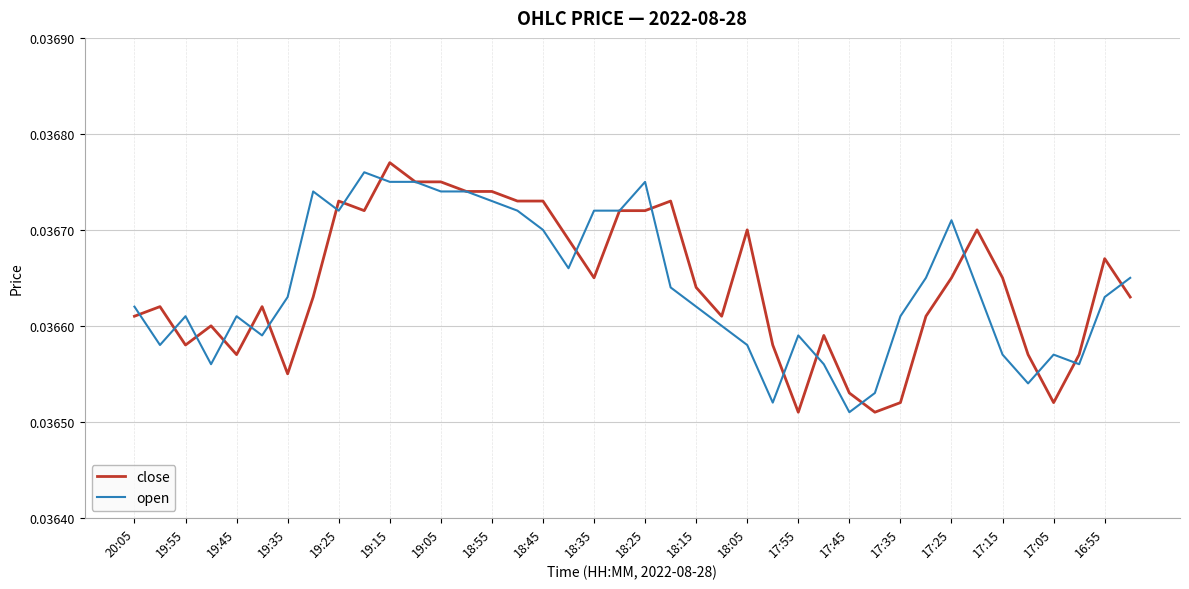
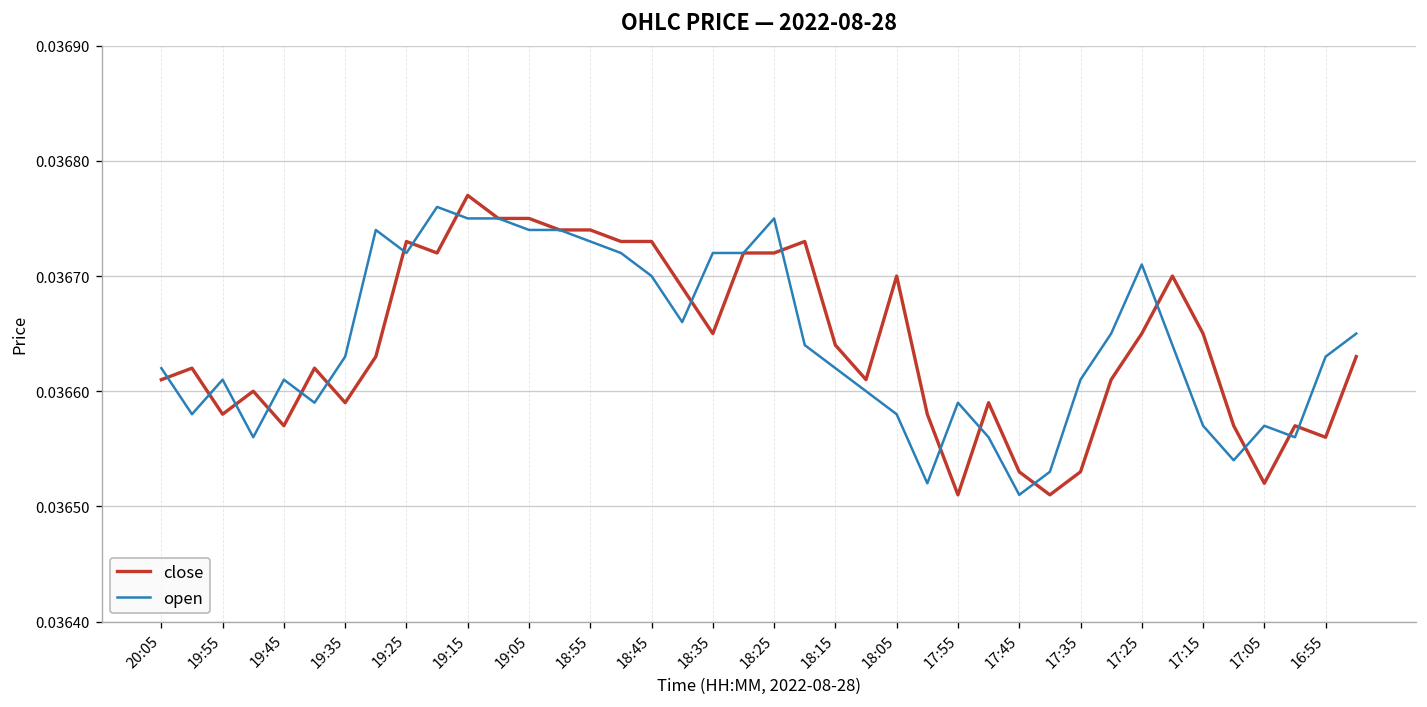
  {
    "close": {
      "20:05": 0.03661,
      "19:55": 0.03658,
      "19:45": 0.03657,
-     "19:35": 0.03655,
+     "19:35": 0.03659,
      "19:25": 0.03673,
      "19:15": 0.03677,
      "19:05": 0.03675,
      "18:55": 0.03674,
      "18:45": 0.03673,
      "18:35": 0.03665,
      "18:25": 0.03672,
      "18:15": 0.03664,
      "18:05": 0.03670,
      "17:55": 0.03651,
      "17:45": 0.03653,
-     "17:35": 0.03652,
+     "17:35": 0.03653,
      "17:25": 0.03665,
      "17:15": 0.03665,
      "17:05": 0.03652,
-     "16:55": 0.03667
+     "16:55": 0.03656
    },
    "open": {
      "20:05": 0.03662,
      "19:55": 0.03661,
      "19:45": 0.03661,
      "19:35": 0.03663,
      "19:25": 0.03672,
      "19:15": 0.03675,
      "19:05": 0.03674,
      "18:55": 0.03673,
      "18:45": 0.03670,
      "18:35": 0.03672,
      "18:25": 0.03675,
      "18:15": 0.03662,
      "18:05": 0.03658,
      "17:55": 0.03659,
      "17:45": 0.03651,
      "17:35": 0.03661,
      "17:25": 0.03671,
      "17:15": 0.03657,
      "17:05": 0.03657,
      "16:55": 0.03663
    }
  }
